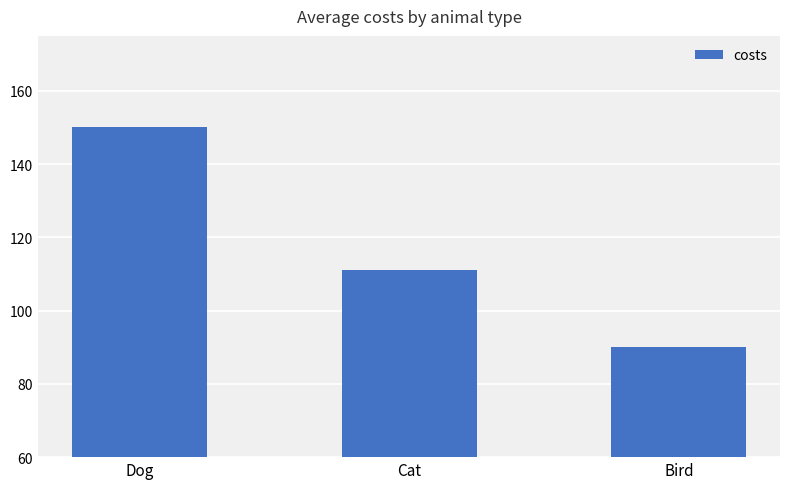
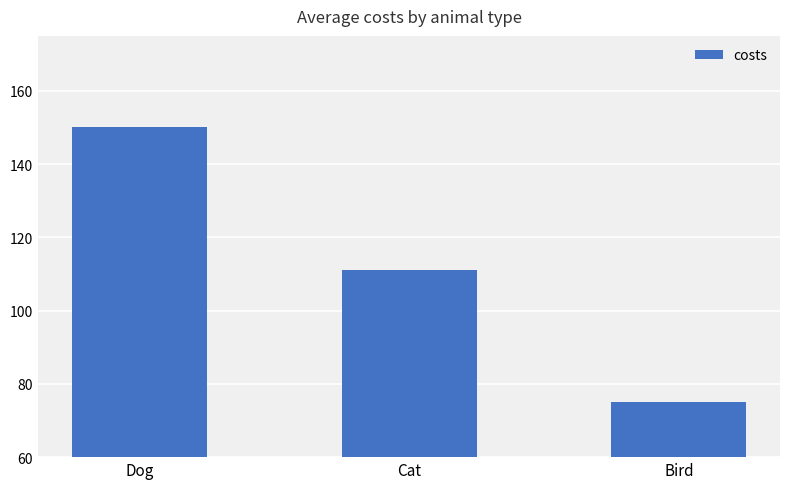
  {
    "Dog": 150,
    "Cat": 111,
-   "Bird": 90
+   "Bird": 75
  }
